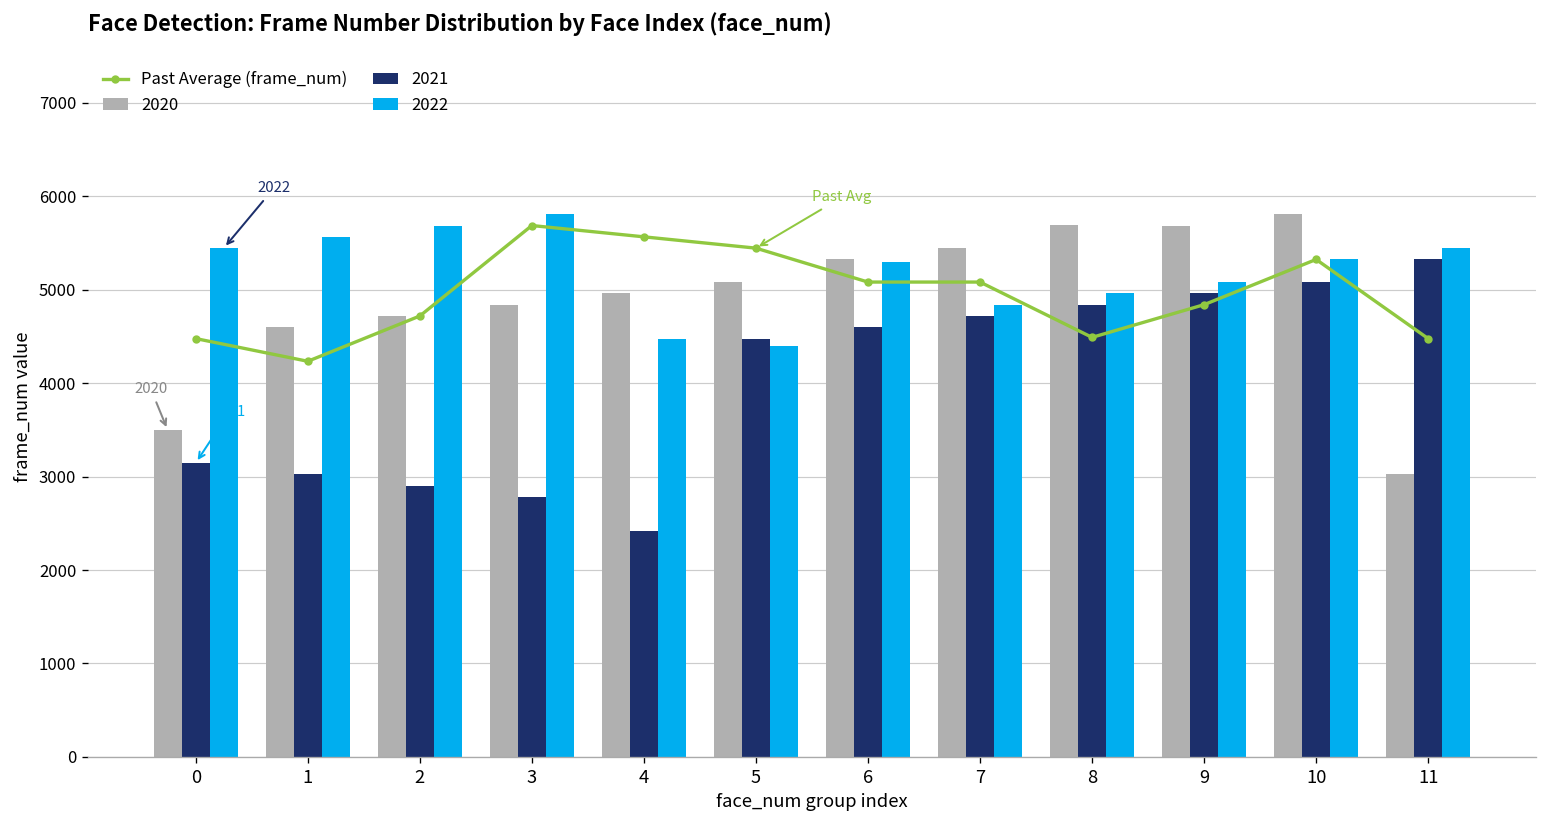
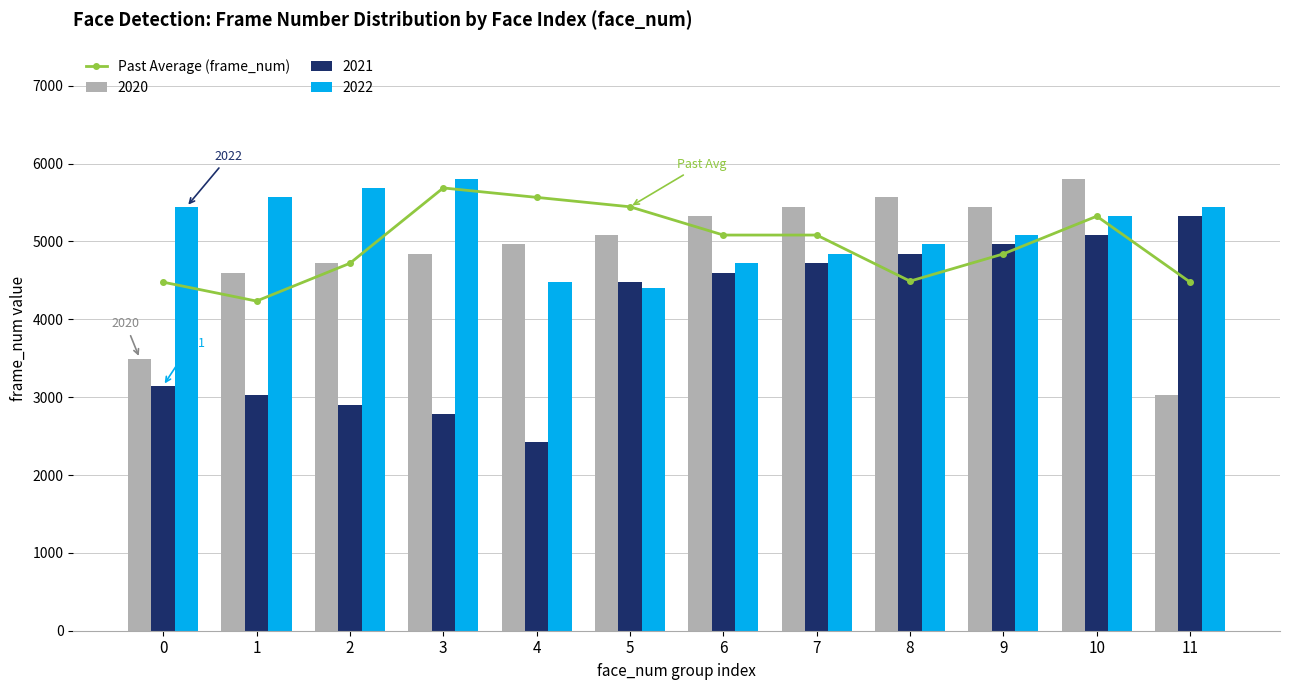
  {
    "Past Average (frame_num)": {
      "0": 4500,
      "1": 4200,
      "2": 4700,
      "3": 5700,
      "4": 5600,
      "5": 5400,
      "6": 5100,
      "7": 5100,
      "8": 4500,
      "9": 4800,
      "10": 5300,
      "11": 4500
    },
    "2020": {
      "1": 4600,
      "2": 4700,
      "3": 4800,
      "4": 5000,
      "5": 5100,
      "6": 5300,
      "7": 5400,
-     "8": 5700,
-     "9": 5700,
+     "8": 5600,
+     "9": 5400,
      "10": 5800,
      "11": 3000
    },
    "2021": {
      "0": 3100,
      "1": 3000,
      "2": 2900,
      "3": 2800,
      "4": 2400,
      "5": 4500,
      "6": 4600,
      "7": 4700,
      "8": 4800,
      "9": 5000,
      "10": 5100,
      "11": 5300
    },
    "2022": {
      "1": 5600,
      "2": 5700,
      "3": 5800,
      "4": 4500,
      "5": 4400,
-     "6": 5300,
+     "6": 4700,
      "7": 4800,
      "8": 5000,
      "9": 5100,
      "10": 5300,
      "11": 5400
    }
  }
